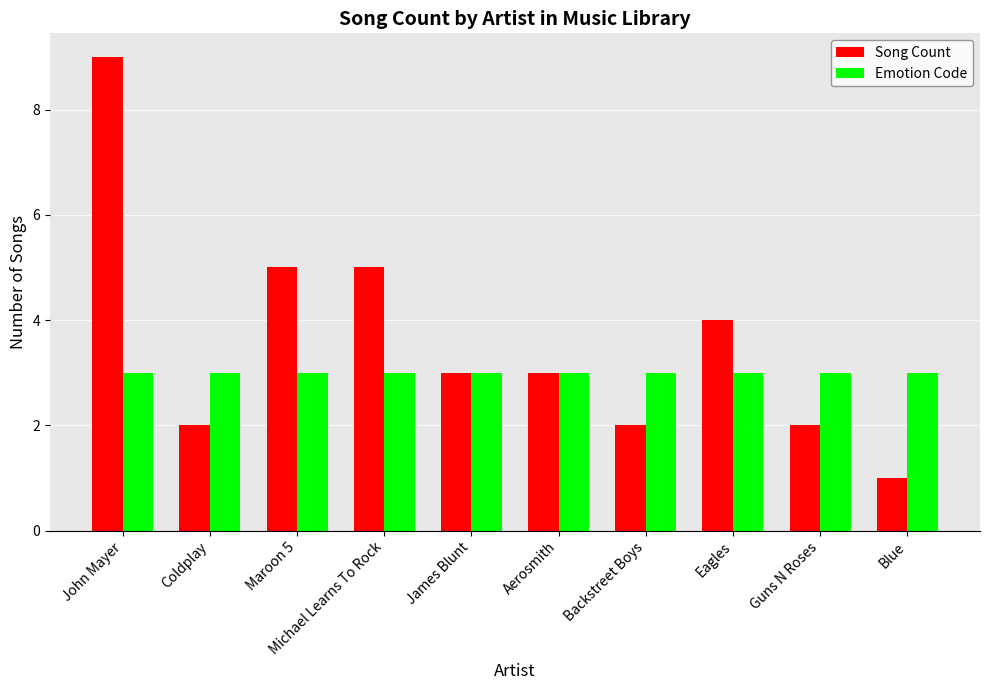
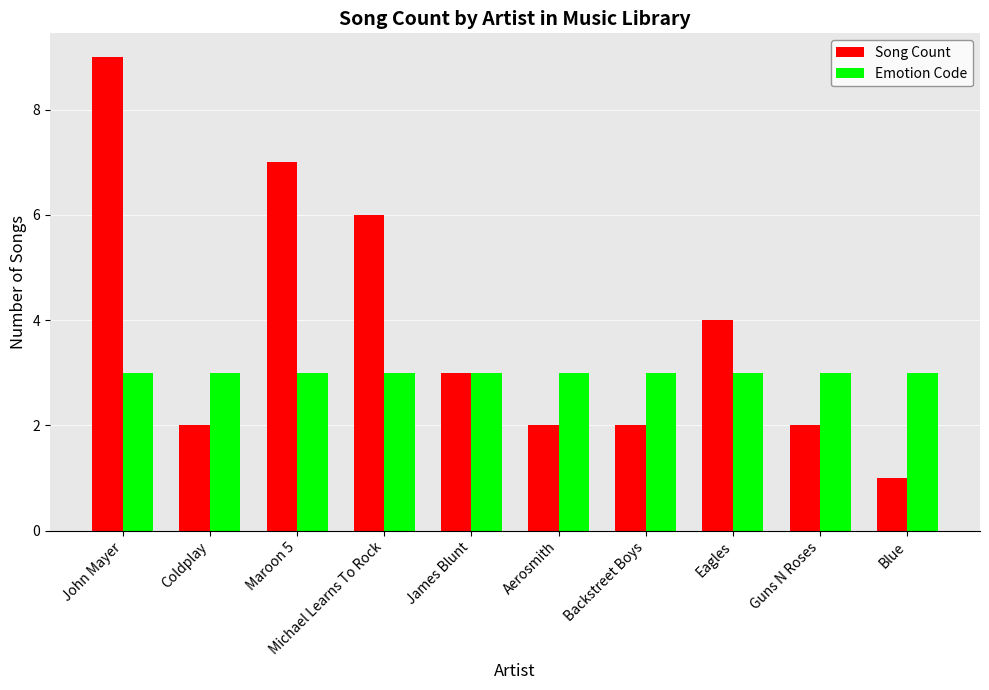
  {
    "Song Count": {
      "John Mayer": 9,
      "Coldplay": 2,
-     "Maroon 5": 5,
-     "Michael Learns To Rock": 5,
+     "Maroon 5": 7,
+     "Michael Learns To Rock": 6,
      "James Blunt": 3,
-     "Aerosmith": 3,
+     "Aerosmith": 2,
      "Backstreet Boys": 2,
      "Eagles": 4,
      "Guns N Roses": 2,
      "Blue": 1
    },
    "Emotion Code": {
      "John Mayer": 3,
      "Coldplay": 3,
      "Maroon 5": 3,
      "Michael Learns To Rock": 3,
      "James Blunt": 3,
      "Aerosmith": 3,
      "Backstreet Boys": 3,
      "Eagles": 3,
      "Guns N Roses": 3,
      "Blue": 3
    }
  }
